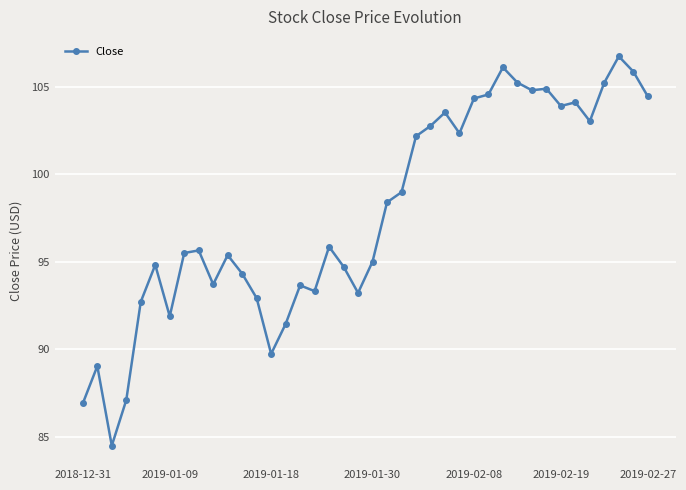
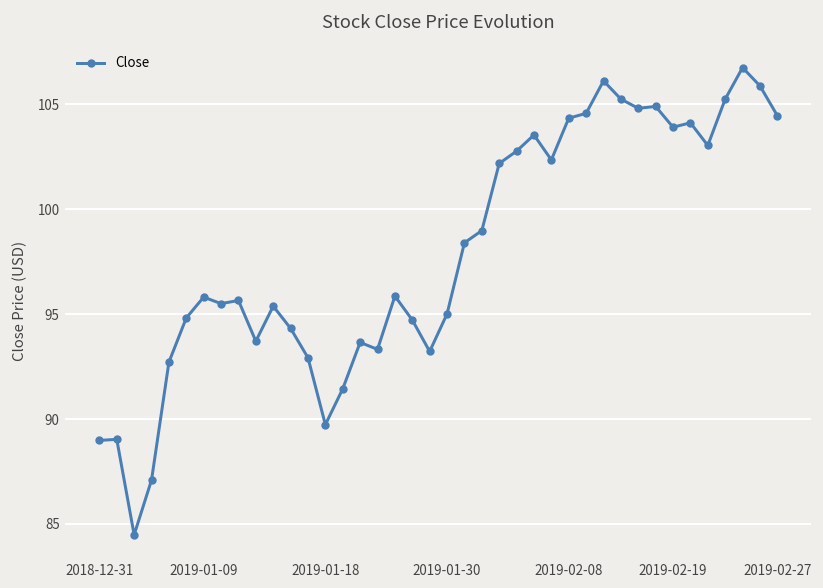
  {
-   "2018-12-31": 86.9,
-   "2019-01-09": 91.9,
+   "2018-12-31": 89.0,
+   "2019-01-09": 95.8,
    "2019-01-18": 89.7,
    "2019-01-30": 95.0,
    "2019-02-08": 104.3,
    "2019-02-19": 103.9,
    "2019-02-27": 104.5
  }
